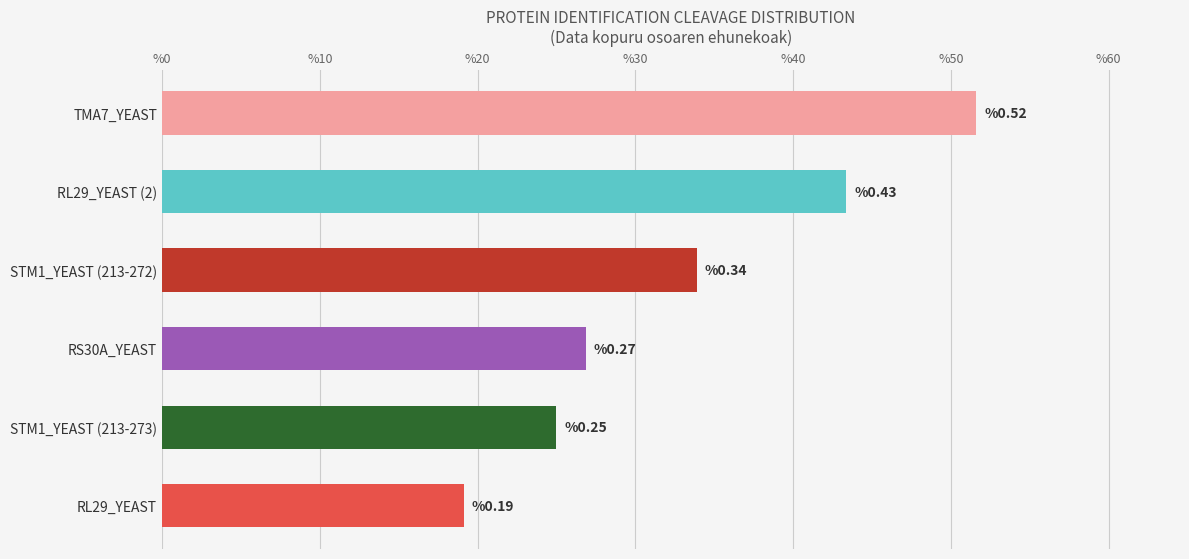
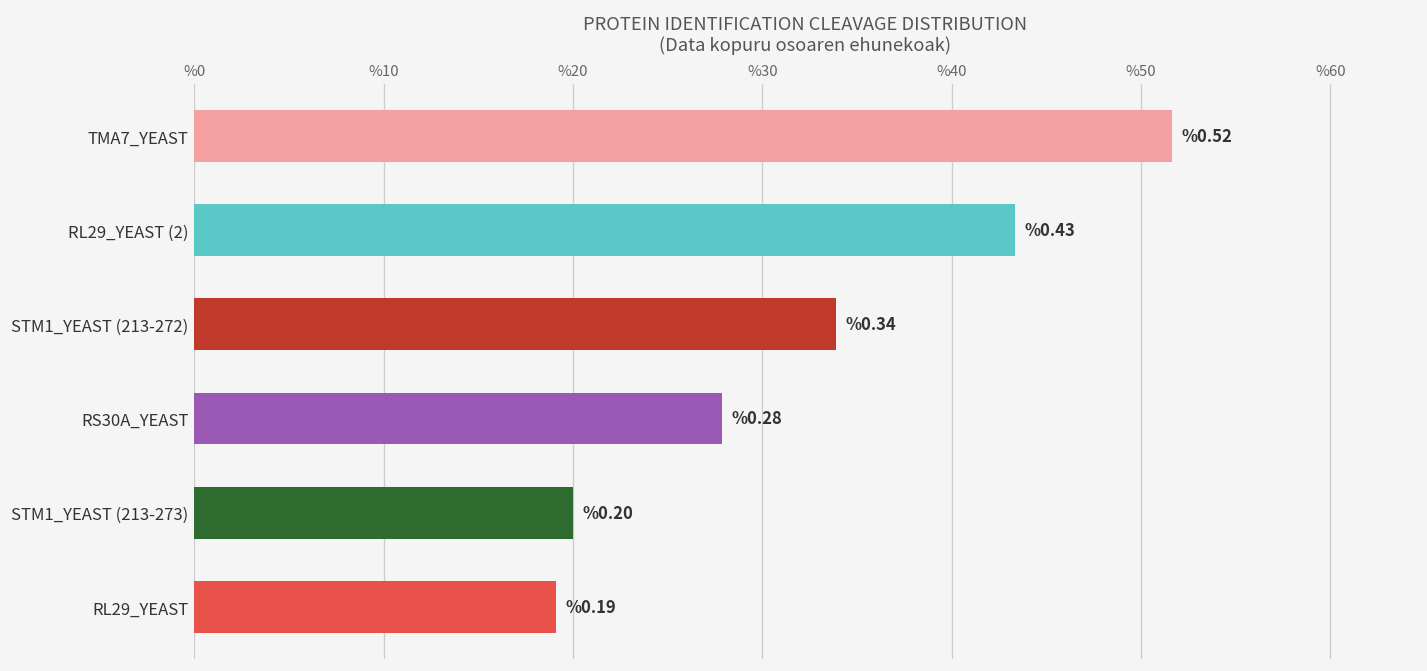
  {
    "TMA7_YEAST": 0.52,
    "RL29_YEAST (2)": 0.43,
    "STM1_YEAST (213-272)": 0.34,
-   "RS30A_YEAST": 0.27,
-   "STM1_YEAST (213-273)": 0.25,
+   "RS30A_YEAST": 0.28,
+   "STM1_YEAST (213-273)": 0.20,
    "RL29_YEAST": 0.19
  }
